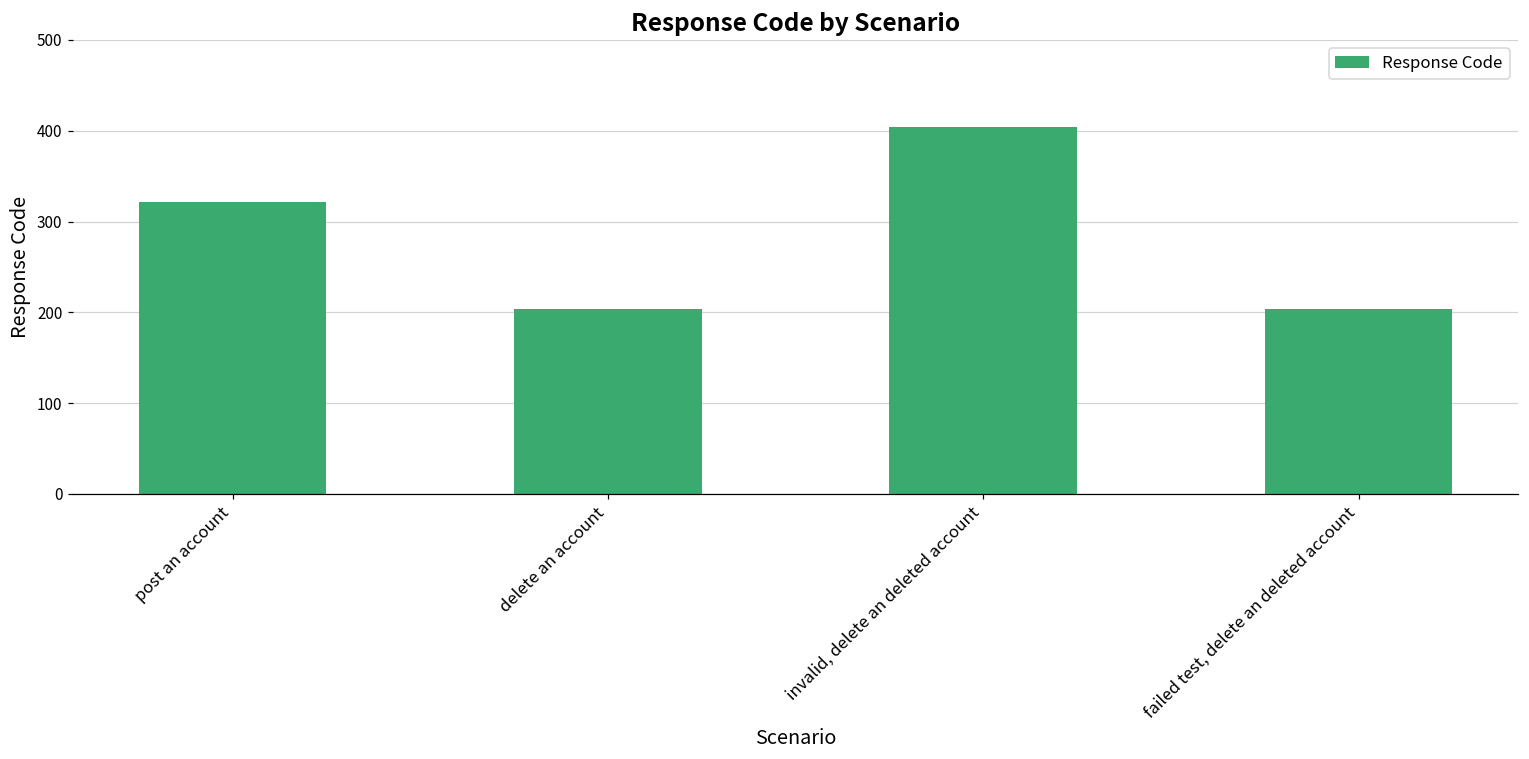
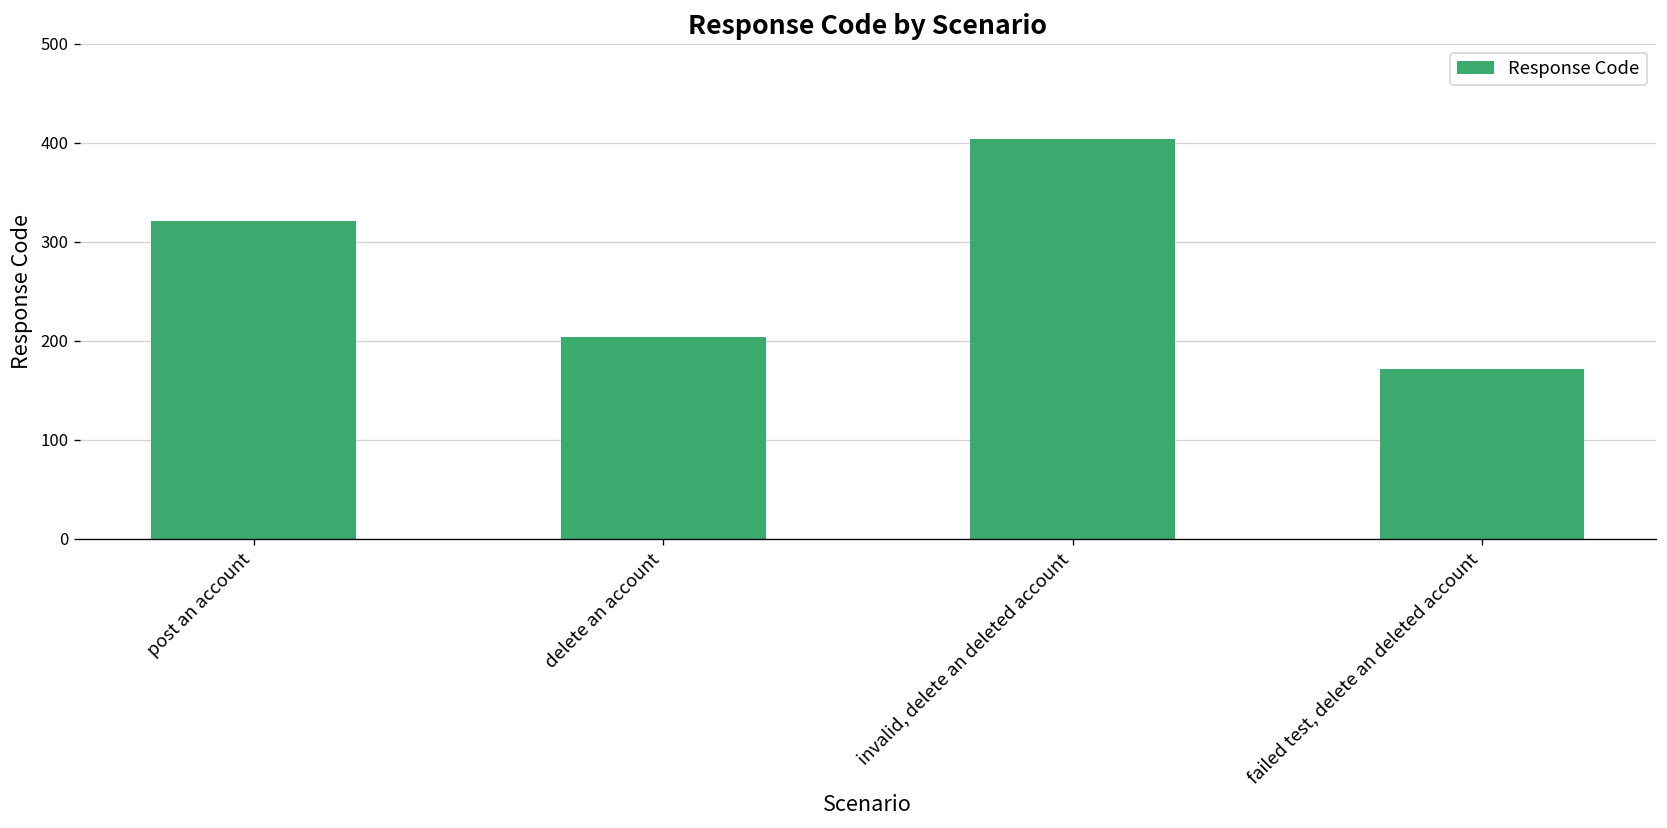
  {
    "post an account": 320,
    "delete an account": 200,
    "invalid, delete an deleted account": 400,
-   "failed test, delete an deleted account": 200
+   "failed test, delete an deleted account": 170
  }
